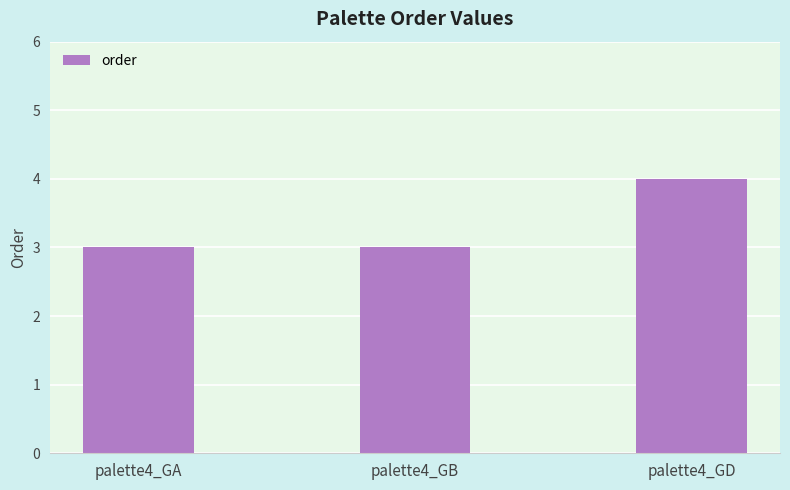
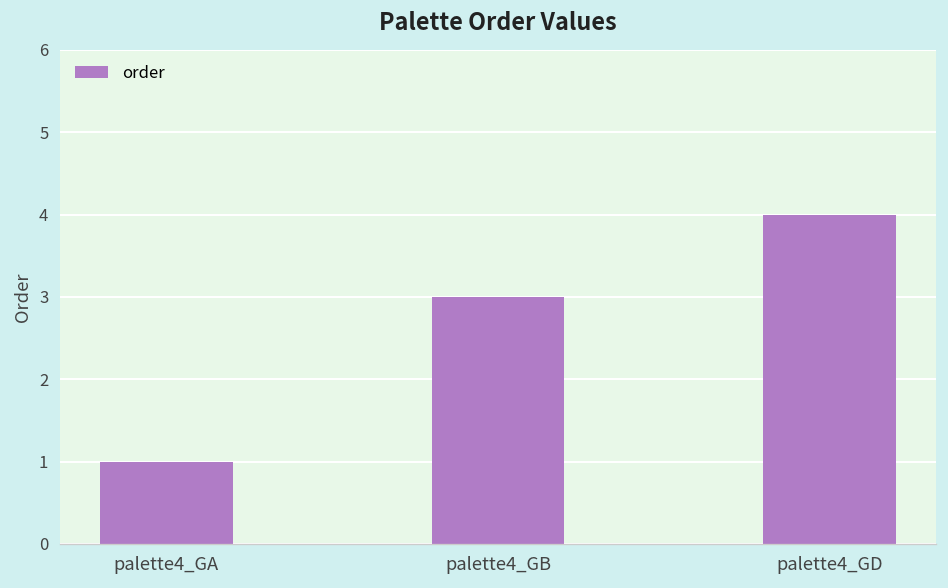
  {
-   "palette4_GA": 3,
+   "palette4_GA": 1,
    "palette4_GB": 3,
    "palette4_GD": 4
  }
